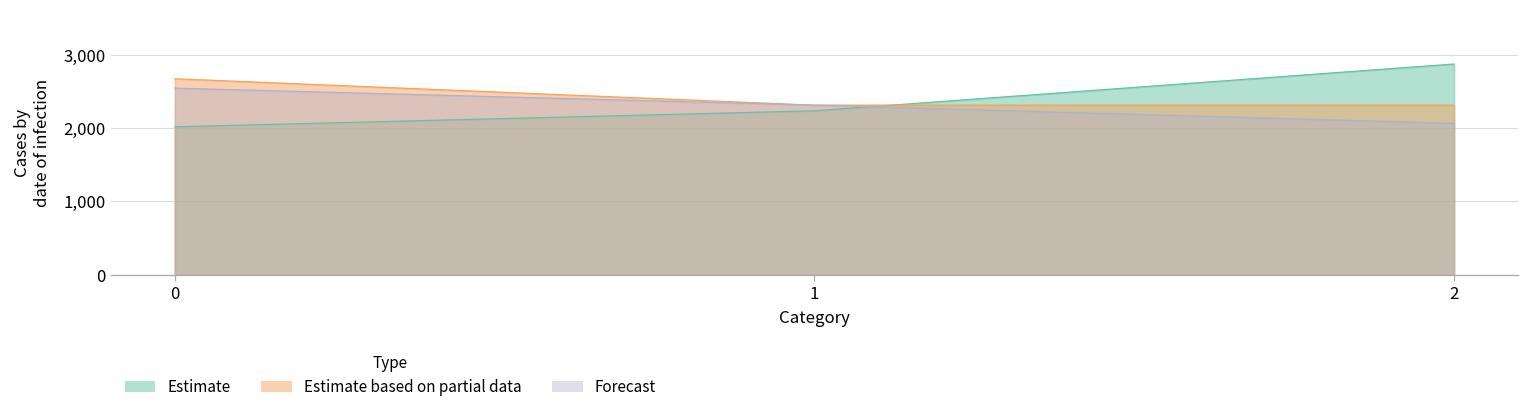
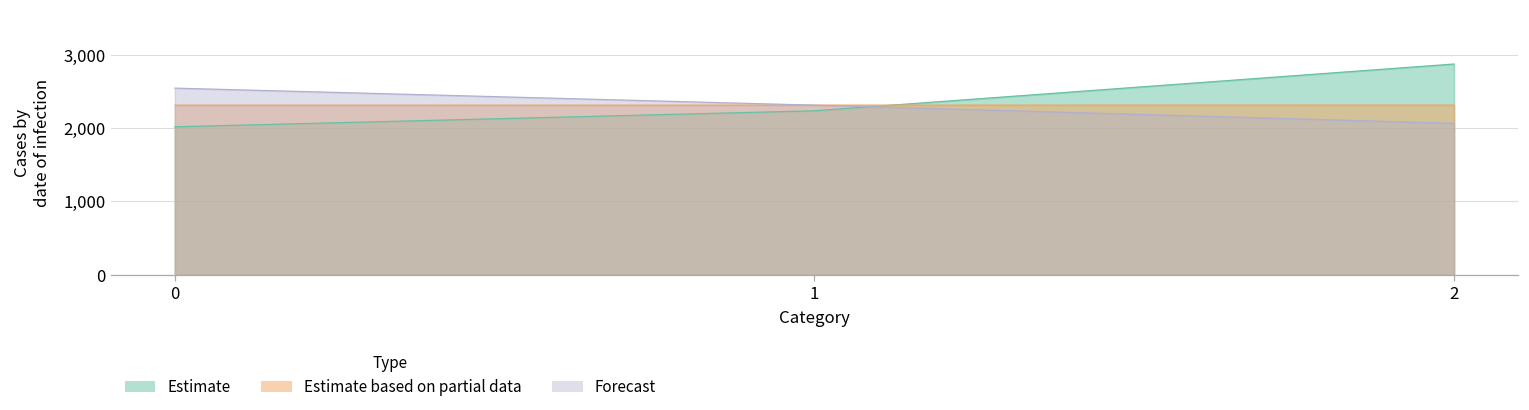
  {
    "Estimate": {
      "0": "2,000",
      "1": "2,200",
      "2": "2,900"
    },
    "Estimate based on partial data": {
-     "0": "2,700",
+     "0": "2,300",
      "2": "2,300"
    },
    "Forecast": {
      "0": "2,500",
      "2": "2,100"
    }
  }
